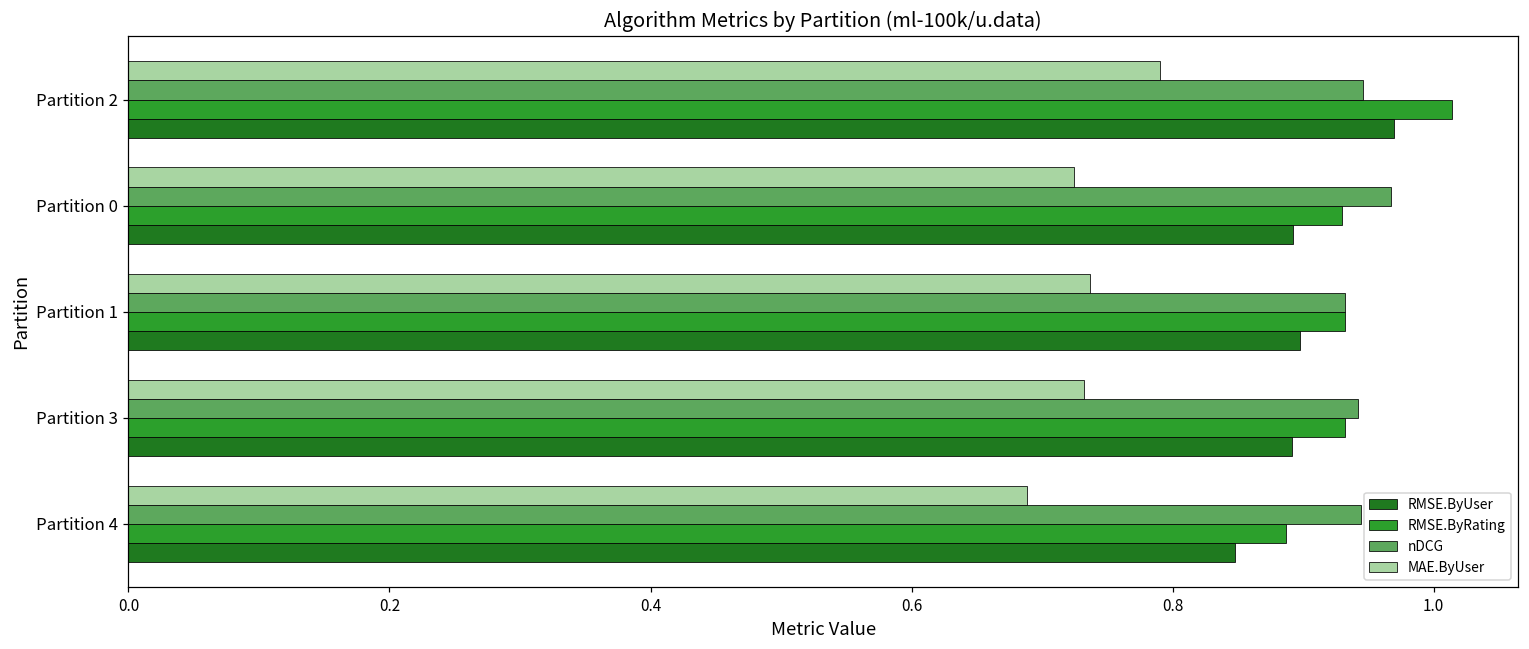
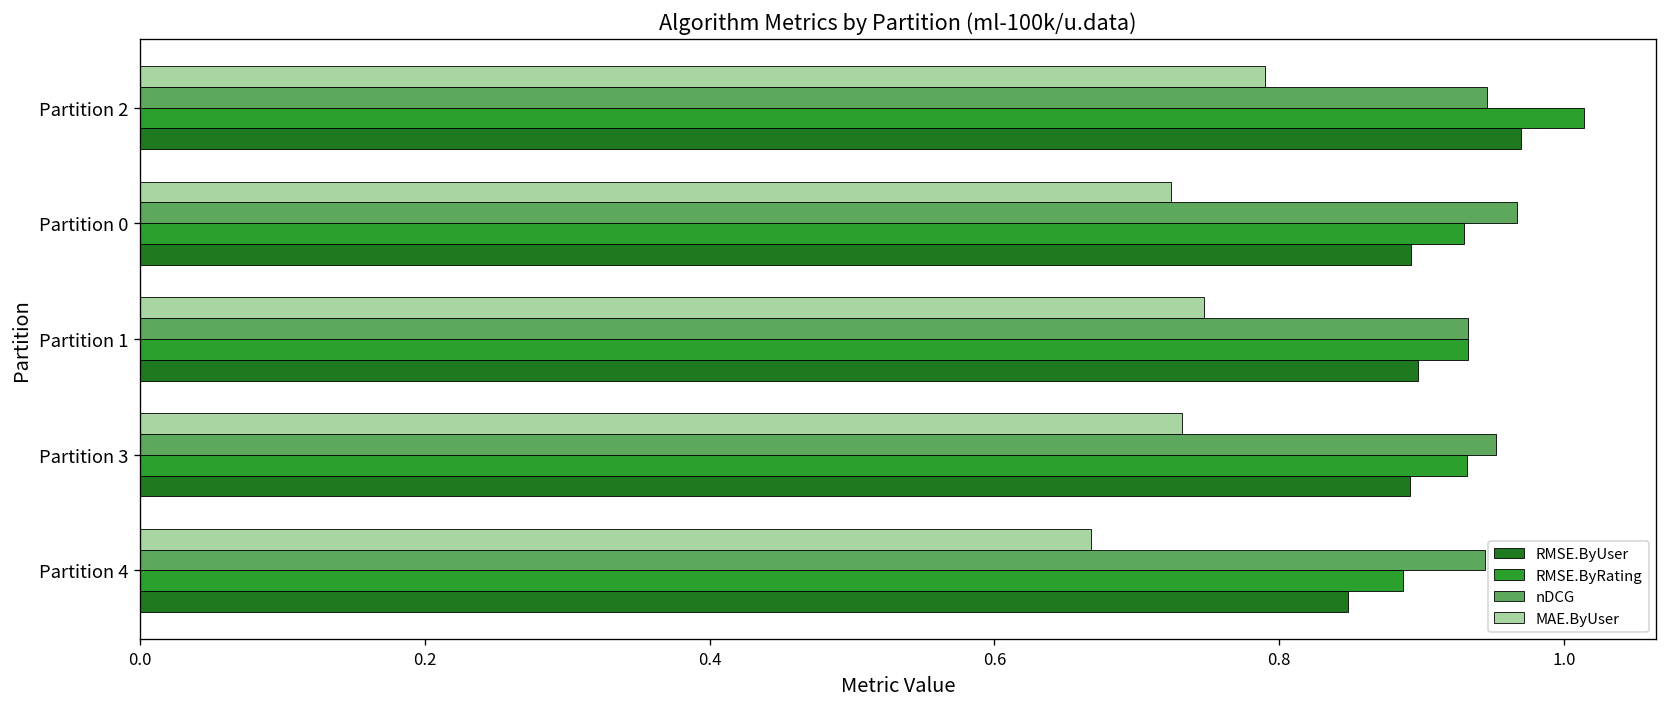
  {
    "nDCG": {
      "Partition 2": 0.946,
      "Partition 0": 0.967,
      "Partition 1": 0.932,
-     "Partition 3": 0.942,
+     "Partition 3": 0.952,
      "Partition 4": 0.945
    },
    "MAE.ByUser": {
      "Partition 2": 0.790,
      "Partition 0": 0.724,
-     "Partition 1": 0.736,
+     "Partition 1": 0.747,
      "Partition 3": 0.732,
-     "Partition 4": 0.688
+     "Partition 4": 0.668
    }
  }
